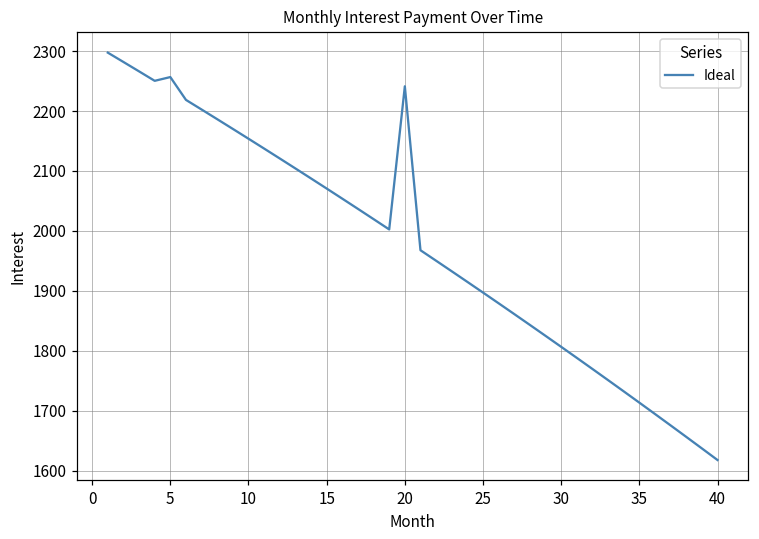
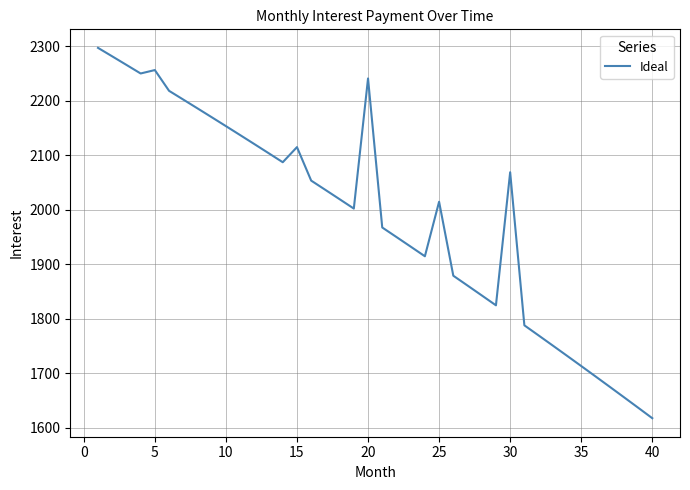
  {
    "5": 2260,
    "10": 2150,
-   "15": 2070,
+   "15": 2120,
    "20": 2240,
-   "25": 1900,
-   "30": 1810,
+   "25": 2020,
+   "30": 2070,
    "35": 1710,
    "40": 1620
  }
